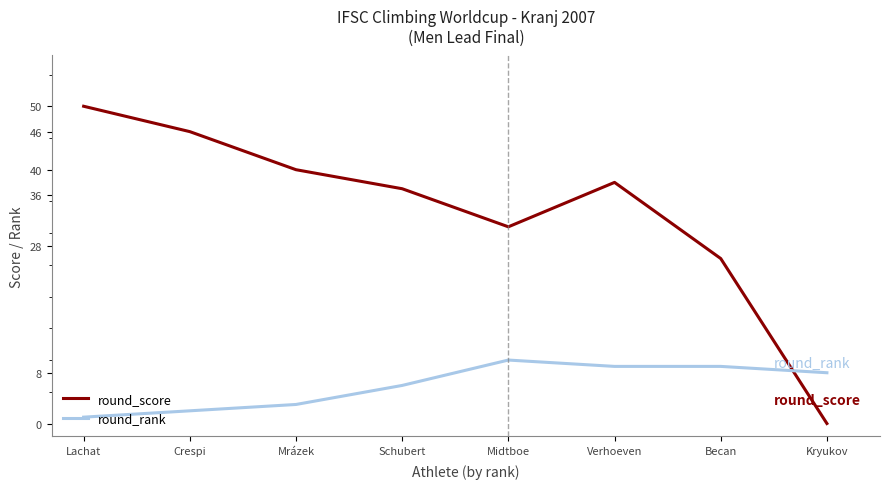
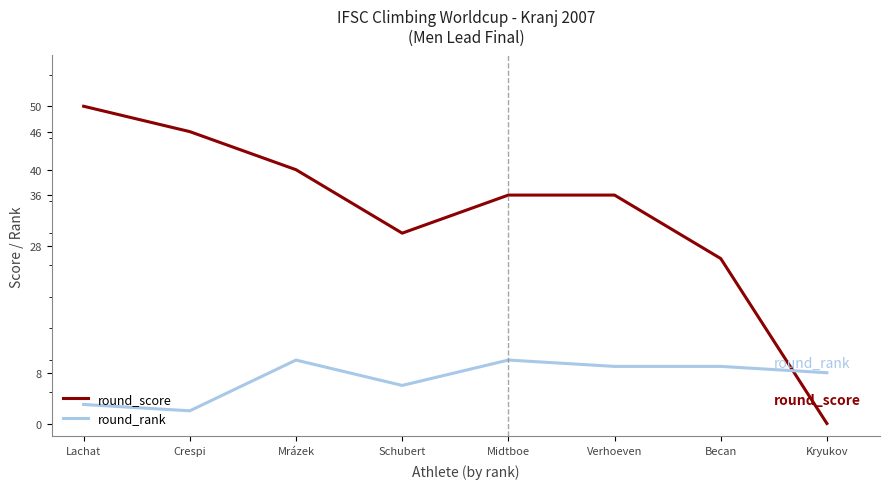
  {
    "round_score": {
      "Lachat": 50,
      "Crespi": 46,
      "Mrázek": 40,
-     "Schubert": 37,
-     "Midtboe": 31,
-     "Verhoeven": 38,
+     "Schubert": 30,
+     "Midtboe": 36,
+     "Verhoeven": 36,
      "Becan": 26,
      "Kryukov": 0
    },
    "round_rank": {
-     "Lachat": 1,
+     "Lachat": 3,
      "Crespi": 2,
-     "Mrázek": 3,
+     "Mrázek": 10,
      "Schubert": 6,
      "Midtboe": 10,
      "Verhoeven": 9,
      "Becan": 9,
      "Kryukov": 8
    }
  }
